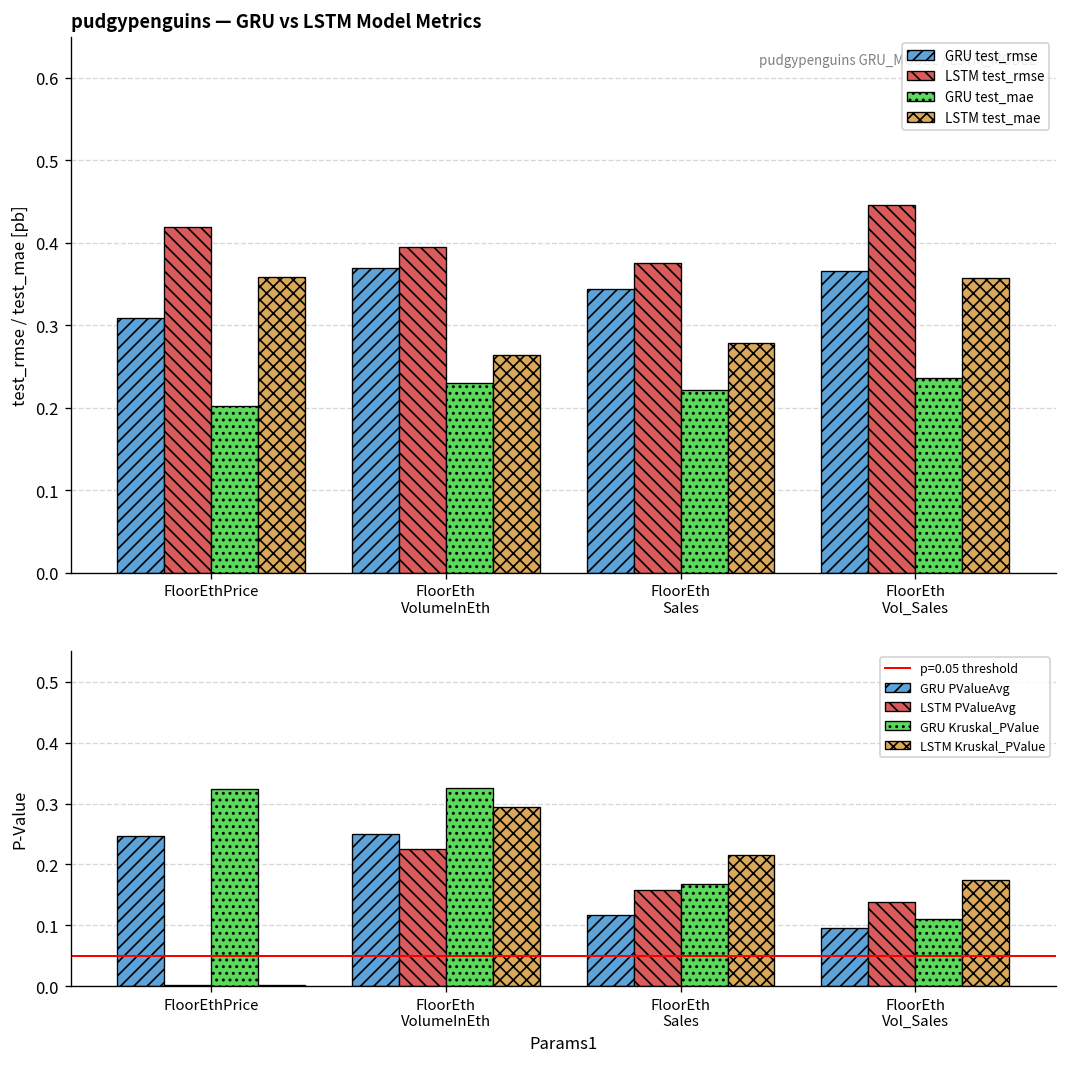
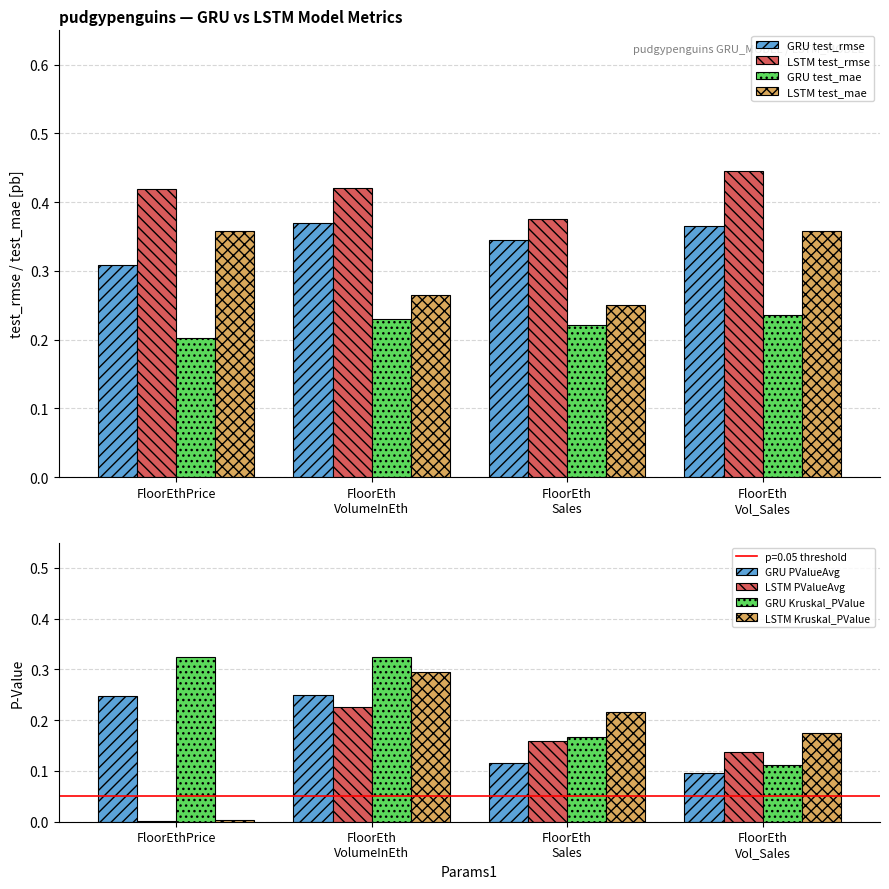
  {
    "pudgypenguins — GRU vs LSTM Model Metrics": {
      "GRU test_rmse": {
        "FloorEthPrice": 0.31,
        "FloorEth VolumeInEth": 0.37,
        "FloorEth Sales": 0.34,
        "FloorEth Vol_Sales": 0.37
      },
      "LSTM test_rmse": {
        "FloorEthPrice": 0.42,
-       "FloorEth VolumeInEth": 0.39,
+       "FloorEth VolumeInEth": 0.42,
        "FloorEth Sales": 0.38,
        "FloorEth Vol_Sales": 0.45
      },
      "GRU test_mae": {
        "FloorEthPrice": 0.20,
        "FloorEth VolumeInEth": 0.23,
        "FloorEth Sales": 0.22,
        "FloorEth Vol_Sales": 0.24
      },
      "LSTM test_mae": {
        "FloorEthPrice": 0.36,
        "FloorEth VolumeInEth": 0.26,
-       "FloorEth Sales": 0.28,
+       "FloorEth Sales": 0.25,
        "FloorEth Vol_Sales": 0.36
      }
    }
  }
